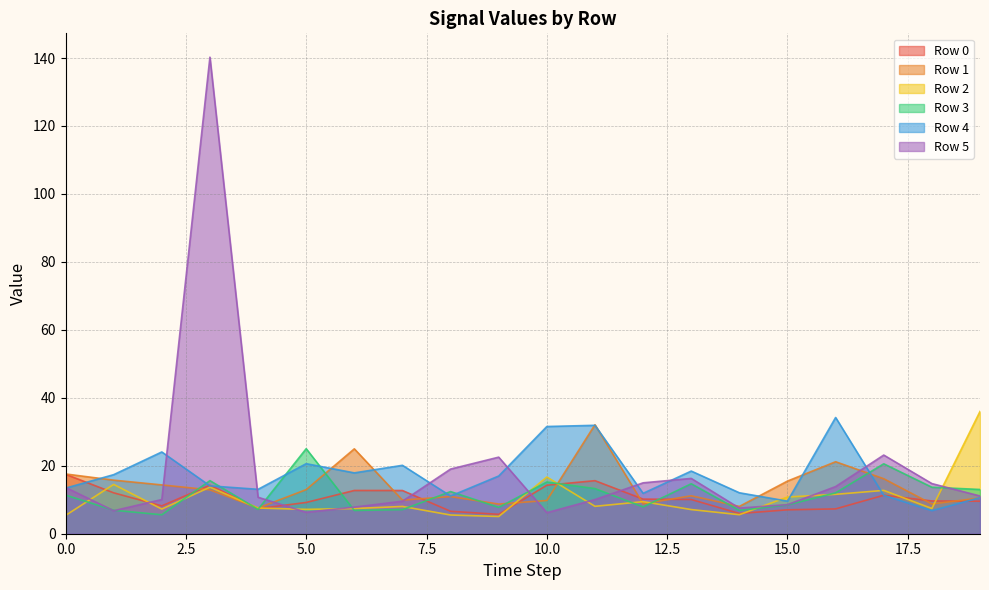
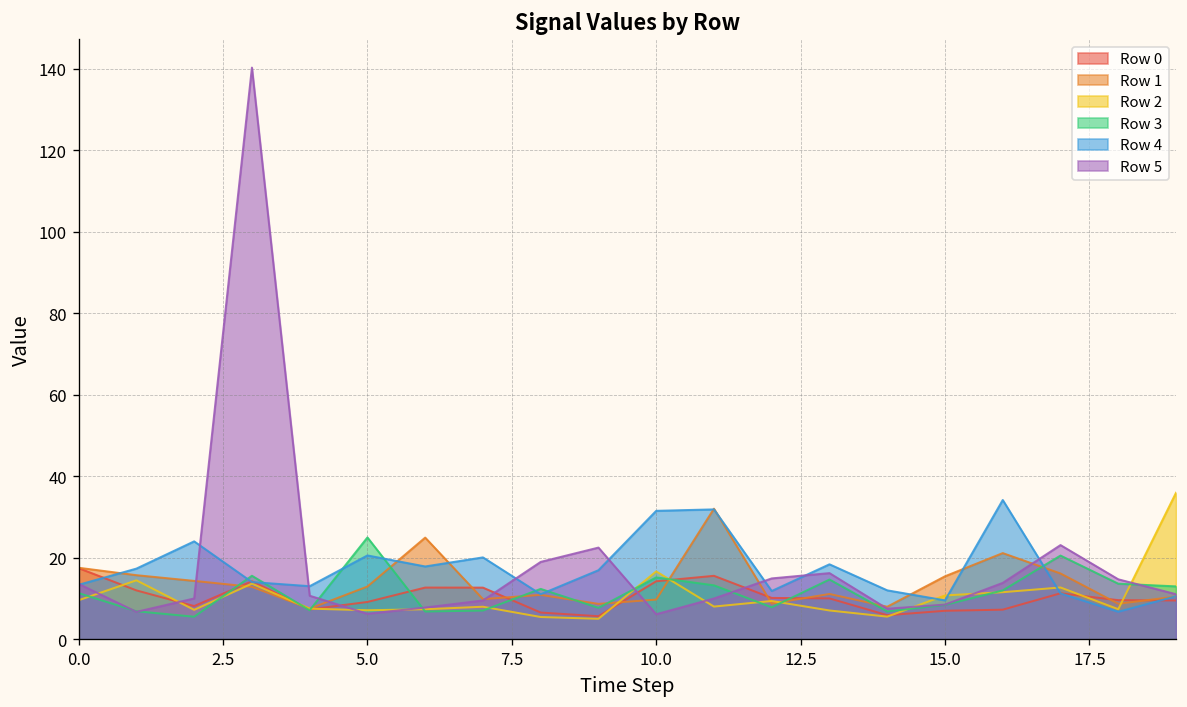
  {
    "Row 2": {
-     "0.0": 5,
+     "0.0": 10,
      "5.0": 7,
      "10.0": 17,
      "15.0": 11
    },
    "Row 3": {
      "0.0": 11,
      "5.0": 25,
      "10.0": 15
    },
    "Row 4": {
      "5.0": 21,
      "10.0": 32,
      "15.0": 10
    },
    "Row 5": {
      "5.0": 6,
      "10.0": 6
    }
  }
